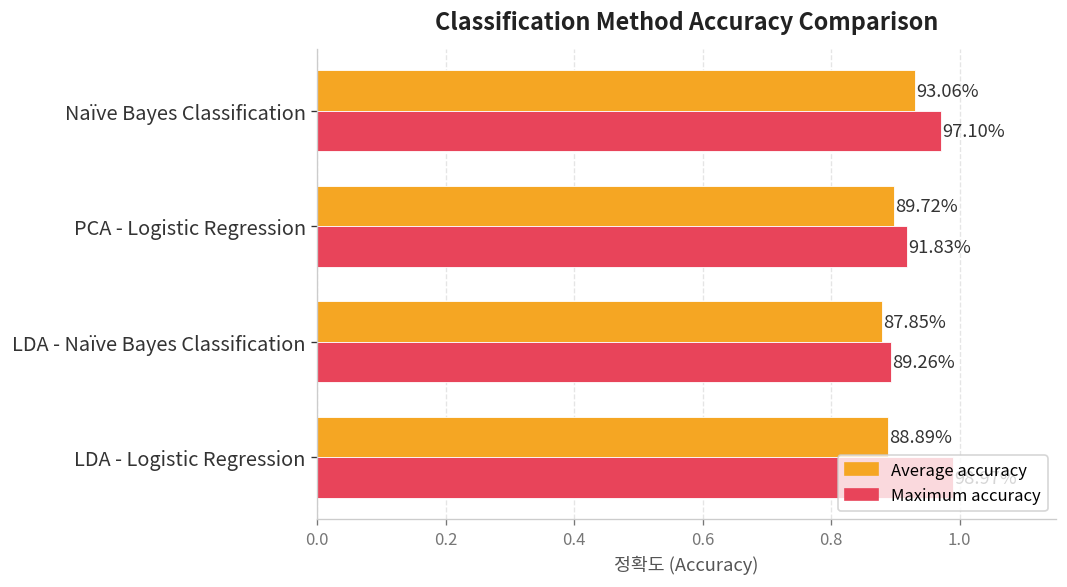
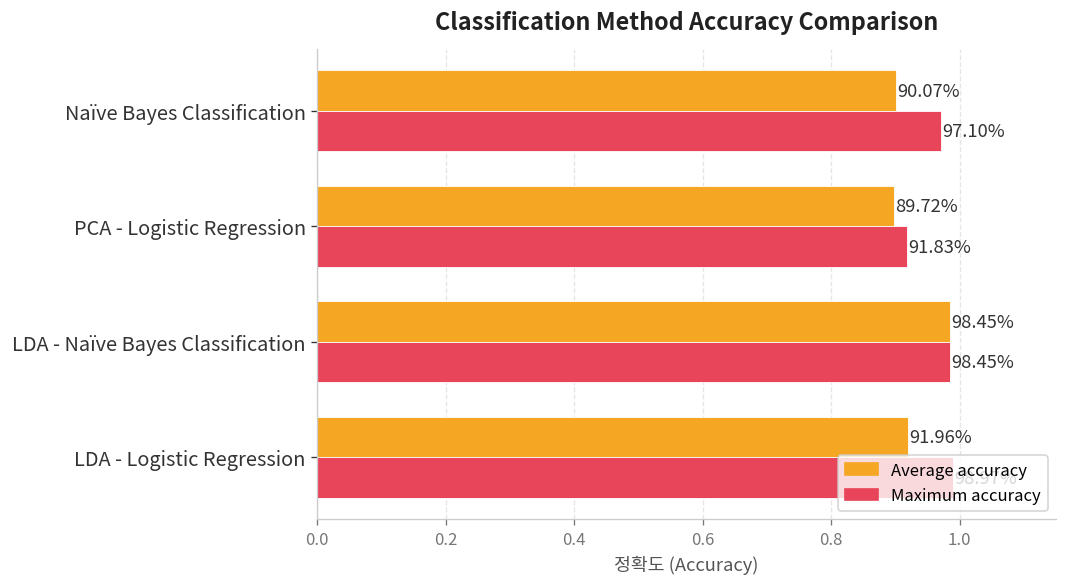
  {
    "Average accuracy": {
-     "Naïve Bayes Classification": "93.06%",
+     "Naïve Bayes Classification": "90.07%",
      "PCA - Logistic Regression": "89.72%",
-     "LDA - Naïve Bayes Classification": "87.85%",
-     "LDA - Logistic Regression": "88.89%"
+     "LDA - Naïve Bayes Classification": "98.45%",
+     "LDA - Logistic Regression": "91.96%"
    },
    "Maximum accuracy": {
      "Naïve Bayes Classification": "97.10%",
      "PCA - Logistic Regression": "91.83%",
-     "LDA - Naïve Bayes Classification": "89.26%"
+     "LDA - Naïve Bayes Classification": "98.45%"
    }
  }
